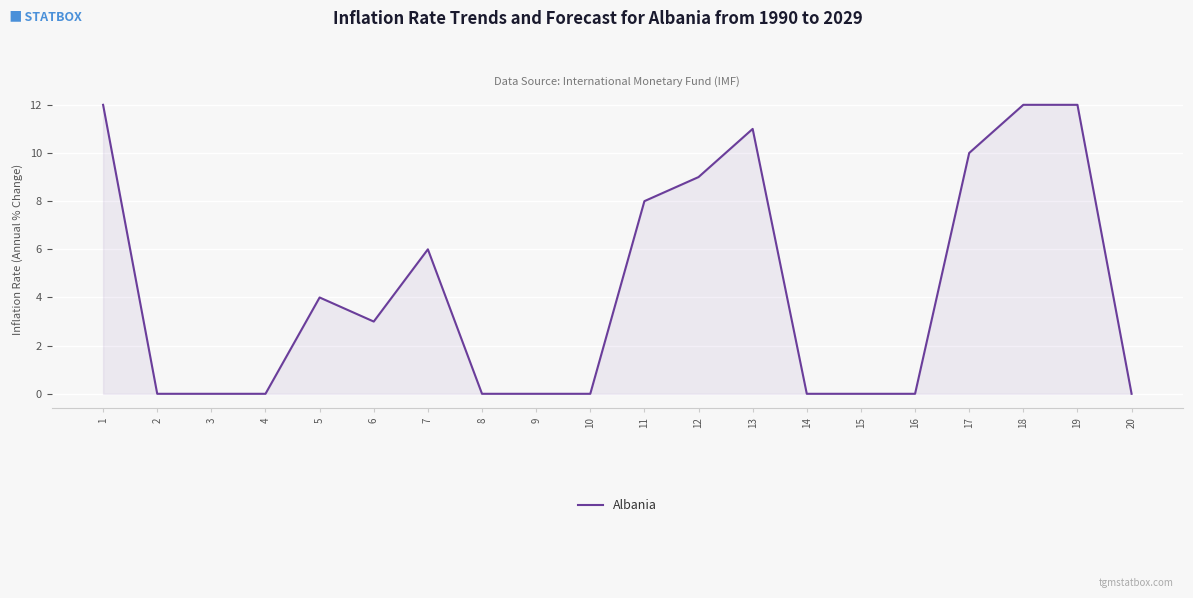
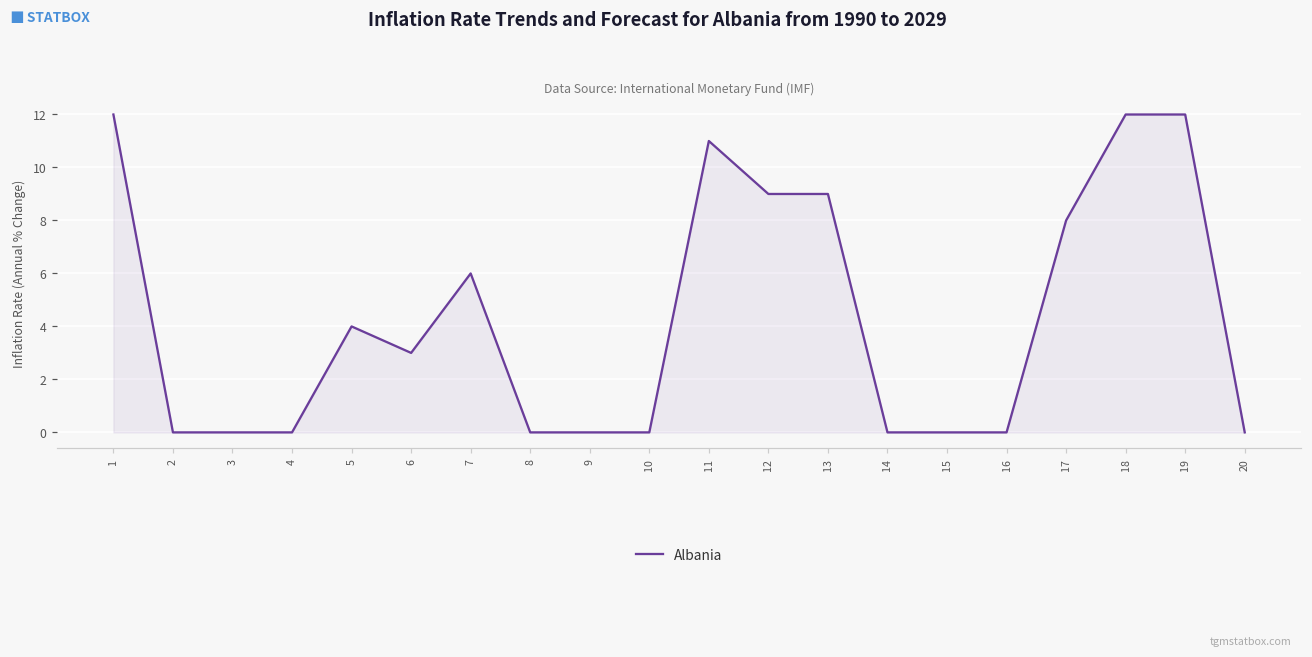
  {
    "1": 12,
    "2": 0,
    "3": 0,
    "4": 0,
    "5": 4,
    "6": 3,
    "7": 6,
    "8": 0,
    "9": 0,
    "10": 0,
-   "11": 8,
+   "11": 11,
    "12": 9,
-   "13": 11,
+   "13": 9,
    "14": 0,
    "15": 0,
    "16": 0,
-   "17": 10,
+   "17": 8,
    "18": 12,
    "19": 12,
    "20": 0
  }
